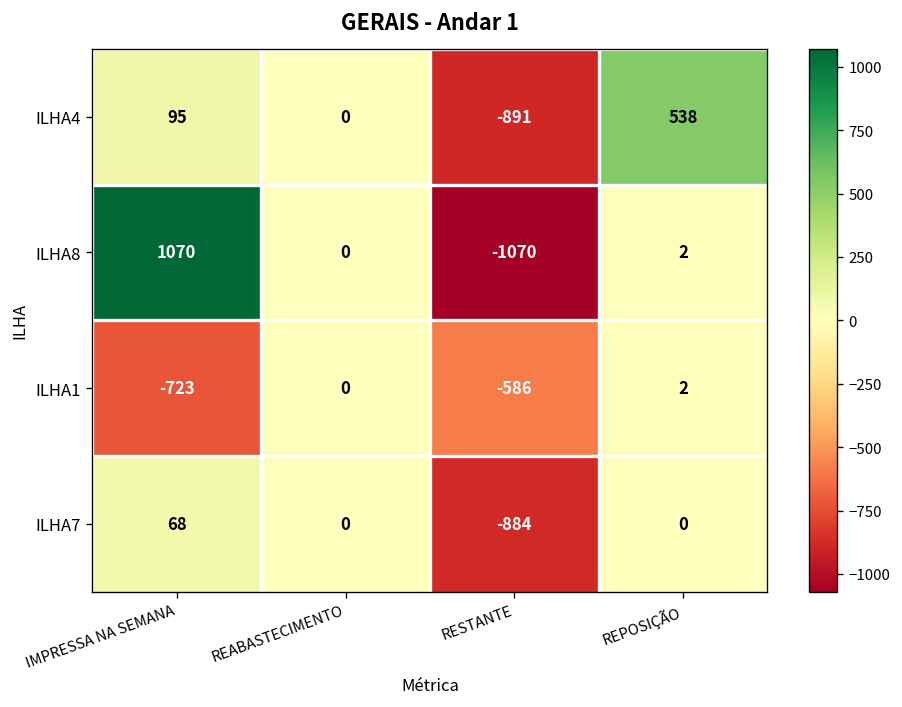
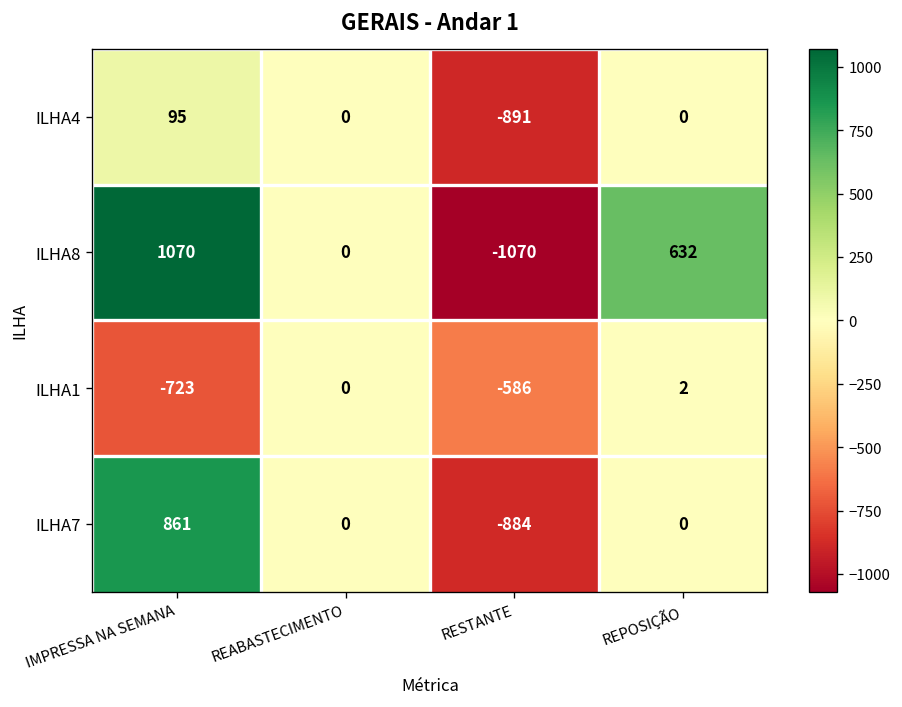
  {
    "ILHA4": {
      "IMPRESSA NA SEMANA": 95,
      "REABASTECIMENTO": 0,
      "RESTANTE": -891,
-     "REPOSIÇÃO": 538
+     "REPOSIÇÃO": 0
    },
    "ILHA8": {
      "IMPRESSA NA SEMANA": 1070,
      "REABASTECIMENTO": 0,
      "RESTANTE": -1070,
-     "REPOSIÇÃO": 2
+     "REPOSIÇÃO": 632
    },
    "ILHA1": {
      "IMPRESSA NA SEMANA": -723,
      "REABASTECIMENTO": 0,
      "RESTANTE": -586,
      "REPOSIÇÃO": 2
    },
    "ILHA7": {
-     "IMPRESSA NA SEMANA": 68,
+     "IMPRESSA NA SEMANA": 861,
      "REABASTECIMENTO": 0,
      "RESTANTE": -884,
      "REPOSIÇÃO": 0
    }
  }
